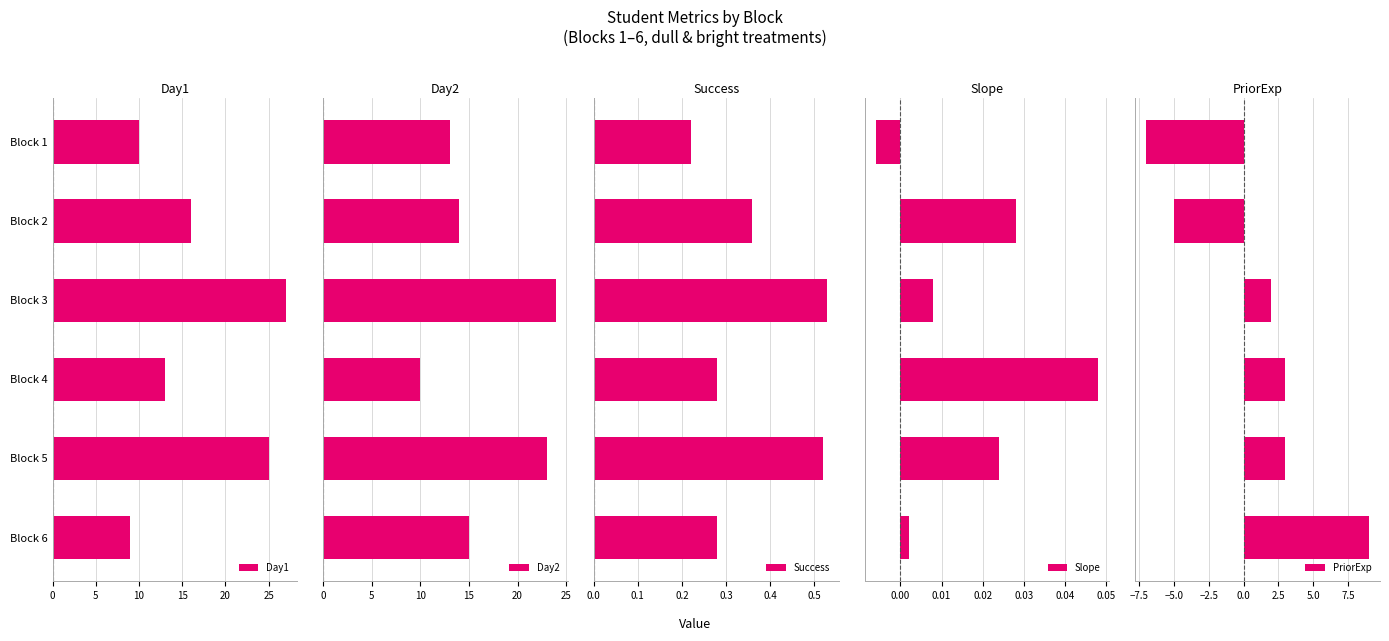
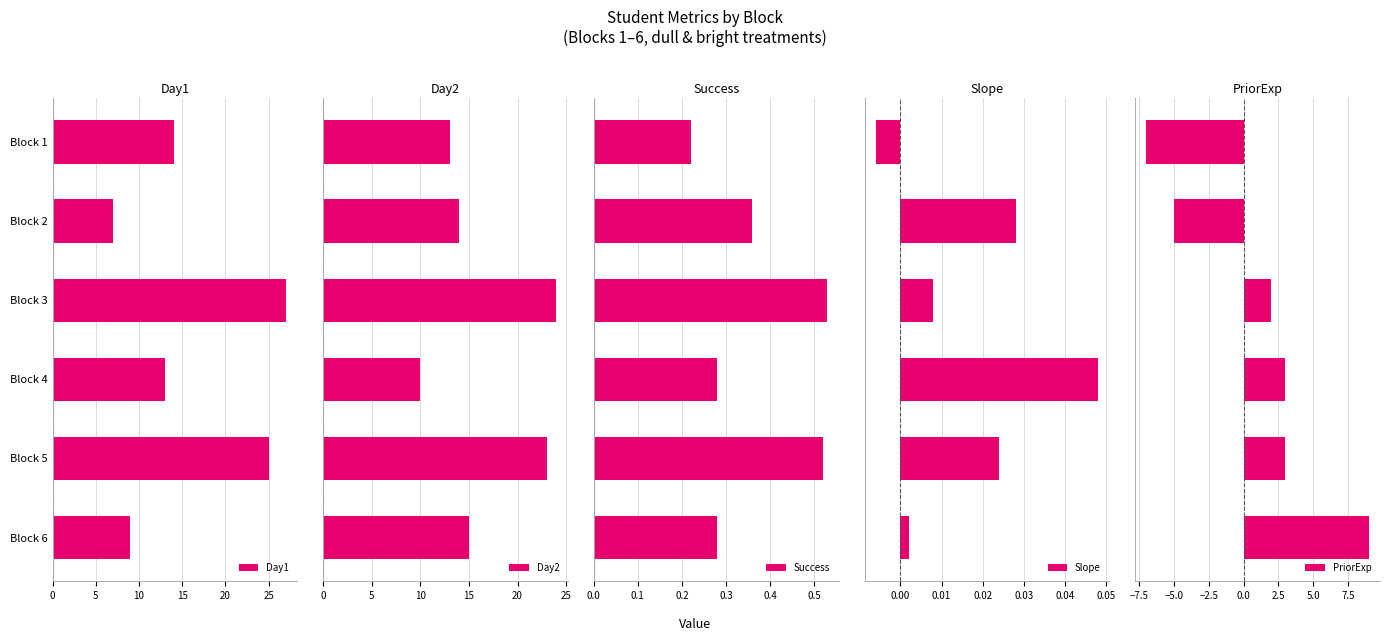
  {
    "Day1": {
-     "Block 1": 10,
-     "Block 2": 16,
+     "Block 1": 14,
+     "Block 2": 7,
      "Block 3": 27,
      "Block 4": 13,
      "Block 5": 25,
      "Block 6": 9
    }
  }
